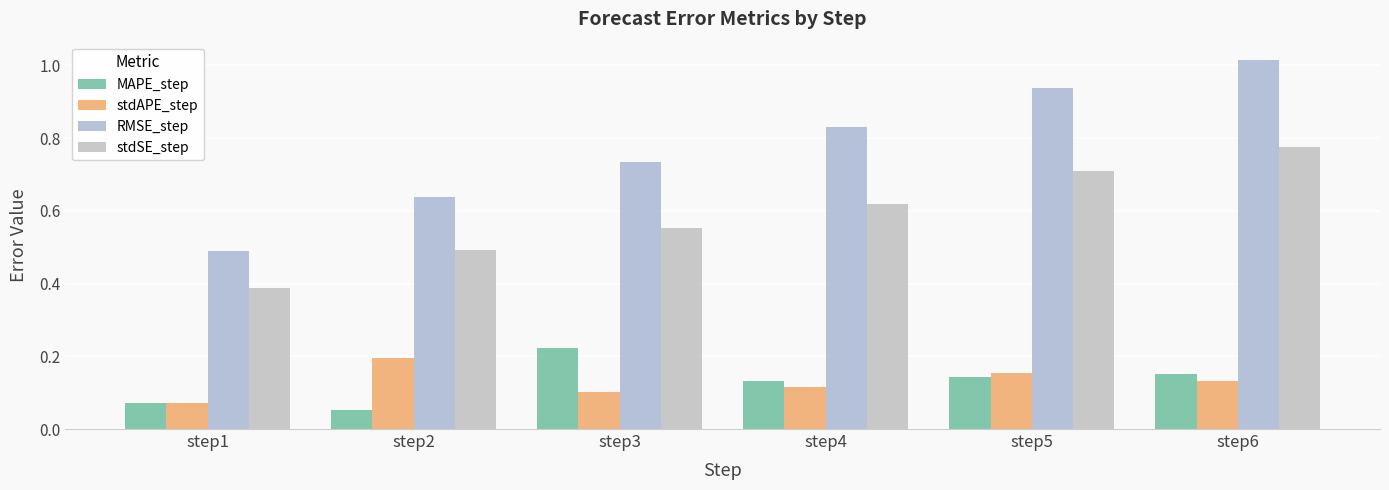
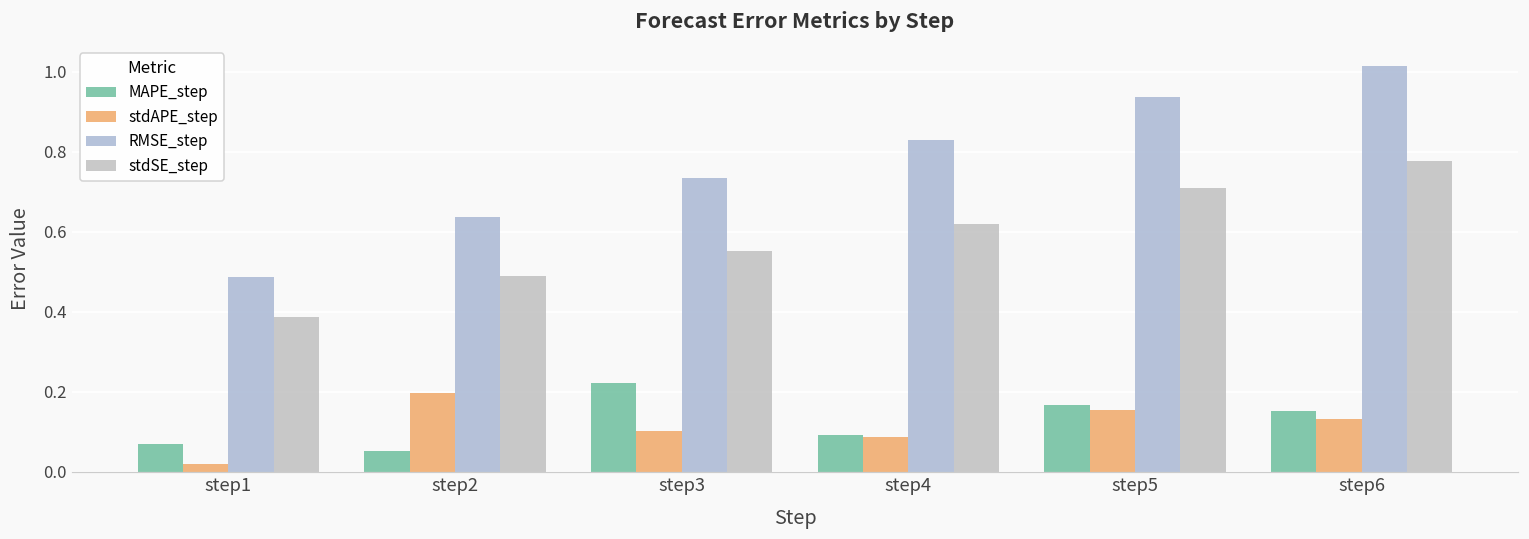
  {
    "MAPE_step": {
      "step1": 0.07,
      "step2": 0.05,
      "step3": 0.22,
-     "step4": 0.13,
-     "step5": 0.14,
+     "step4": 0.09,
+     "step5": 0.17,
      "step6": 0.15
    },
    "stdAPE_step": {
-     "step1": 0.07,
+     "step1": 0.02,
      "step2": 0.20,
      "step3": 0.10,
-     "step4": 0.11,
+     "step4": 0.09,
      "step5": 0.15,
      "step6": 0.13
    }
  }
